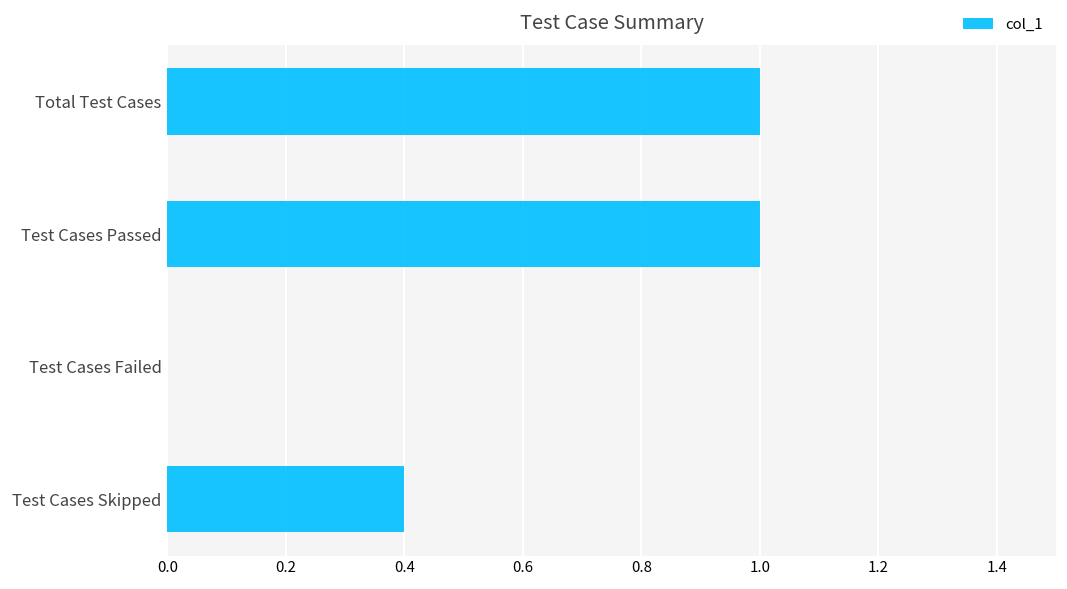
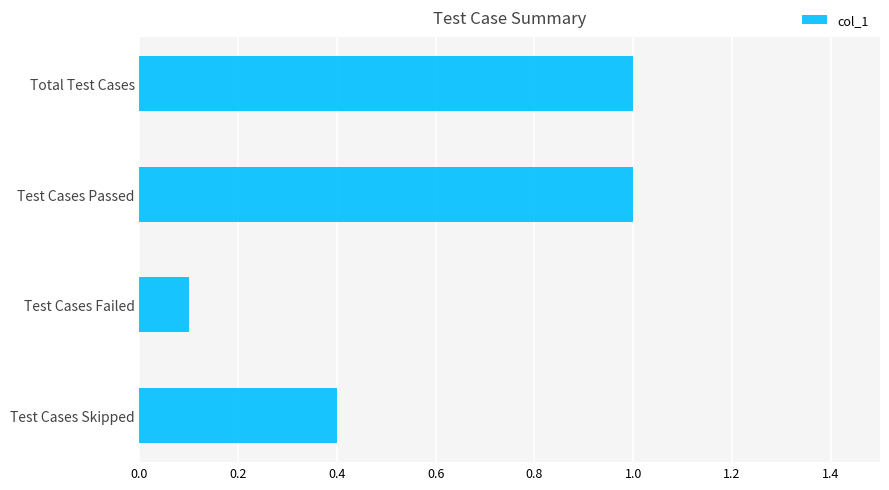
  {
    "Total Test Cases": 1.0,
    "Test Cases Passed": 1.0,
-   "Test Cases Failed": 0.0,
+   "Test Cases Failed": 0.1,
    "Test Cases Skipped": 0.4
  }
